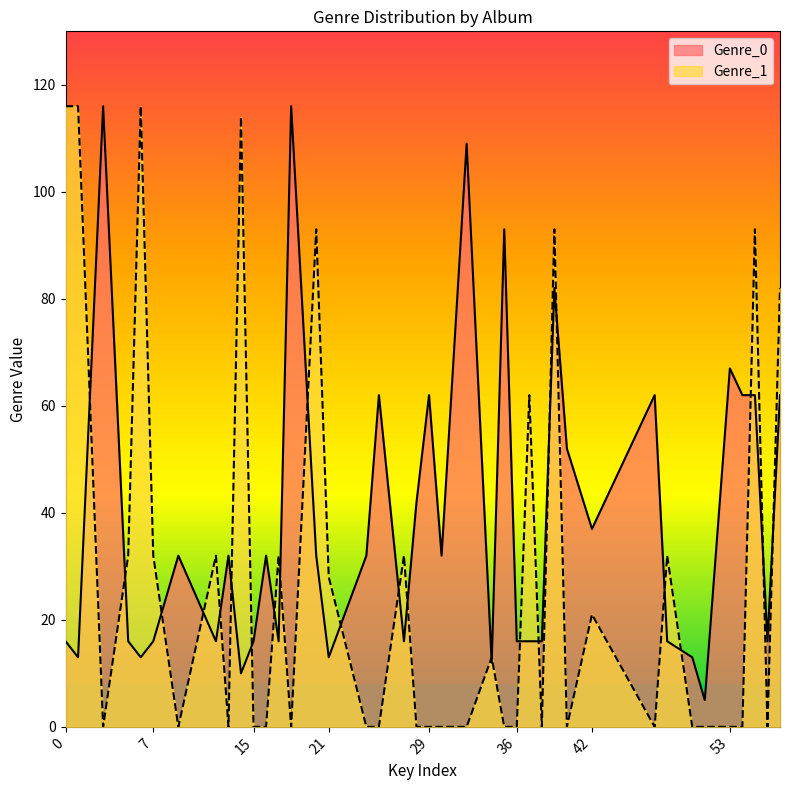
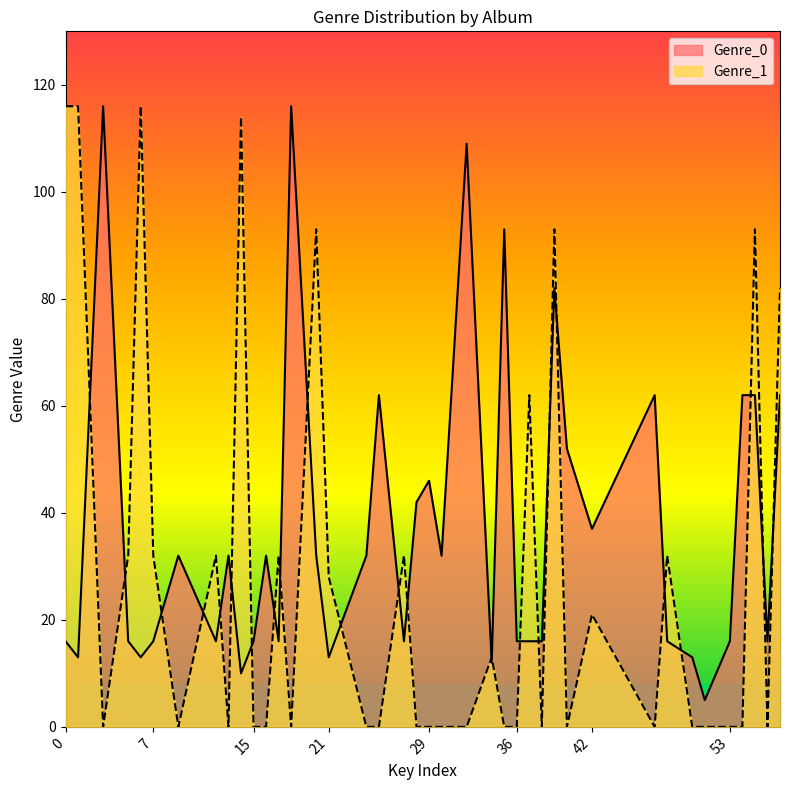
  {
    "Genre_0": {
      "0": 16,
      "7": 16,
      "15": 16,
      "21": 13,
-     "29": 62,
+     "29": 46,
      "36": 16,
      "42": 37,
-     "53": 67
+     "53": 16
    },
    "Genre_1": {
      "0": 116,
      "7": 32,
      "21": 28,
      "42": 21
    }
  }
